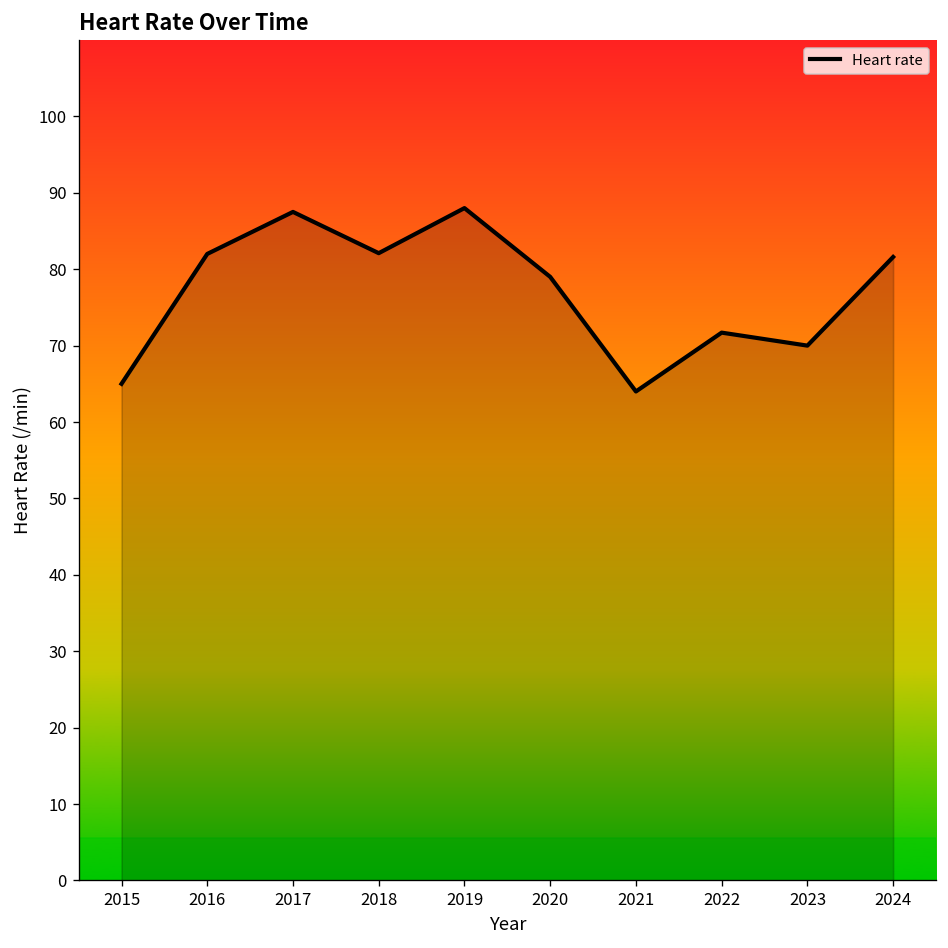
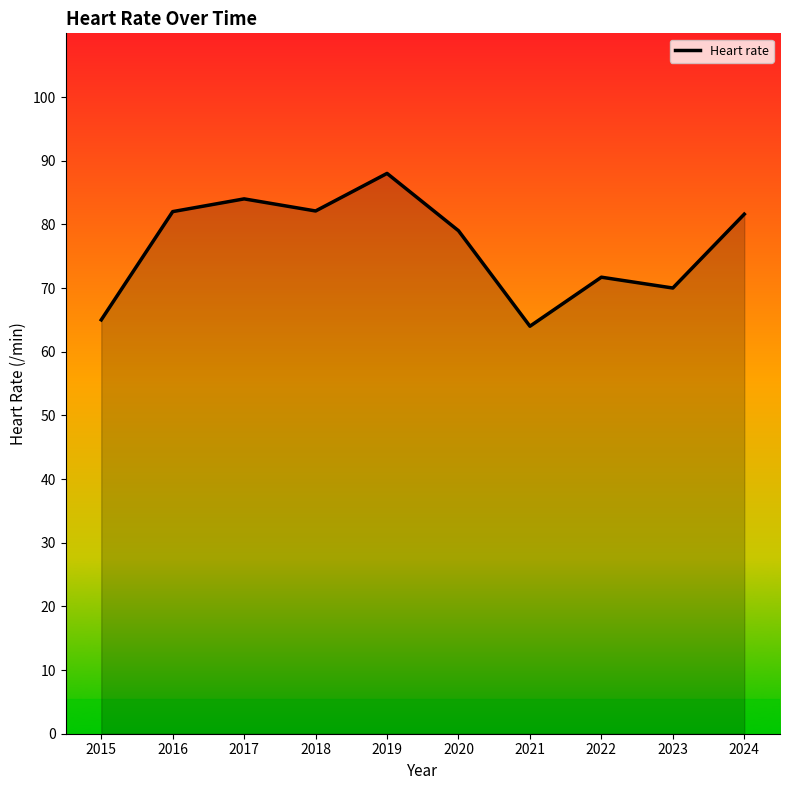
  {
    "2015": 65,
    "2016": 82,
-   "2017": 88,
+   "2017": 84,
    "2018": 82,
    "2019": 88,
    "2020": 79,
    "2021": 64,
    "2022": 72,
    "2023": 70,
    "2024": 82
  }
